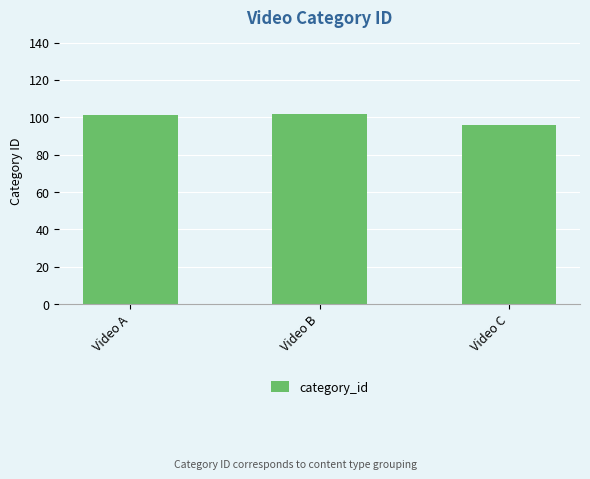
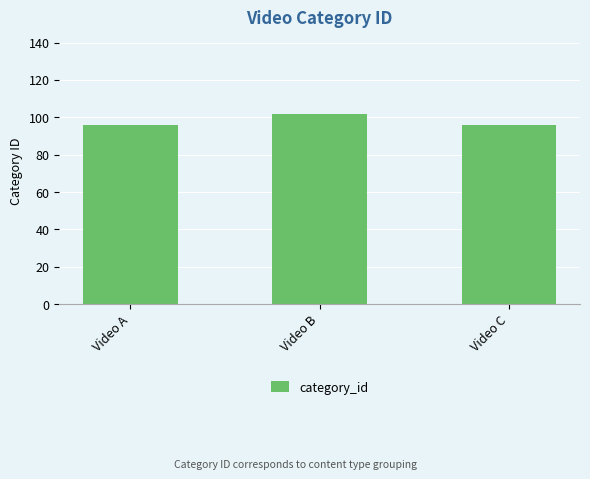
  {
-   "Video A": 101,
+   "Video A": 96,
    "Video B": 102,
    "Video C": 96
  }
